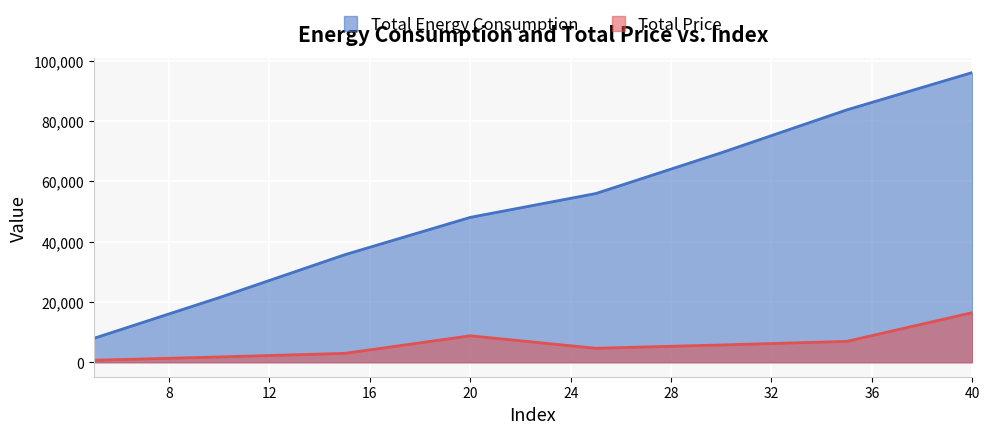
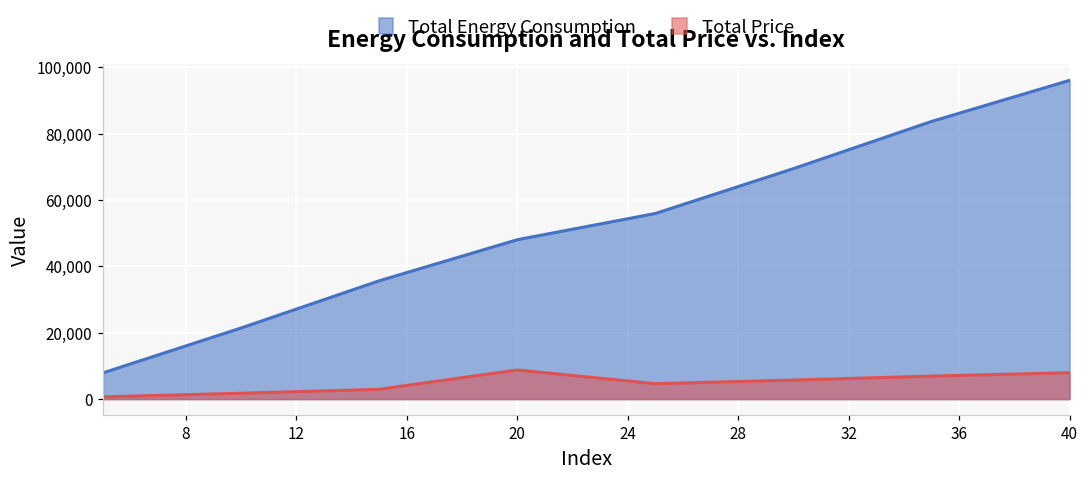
  {
    "Total Energy Consumption": {
      "20": "48,000",
      "40": "96,000"
    },
    "Total Price": {
      "20": "9,000",
-     "40": "16,000"
+     "40": "8,000"
    }
  }
